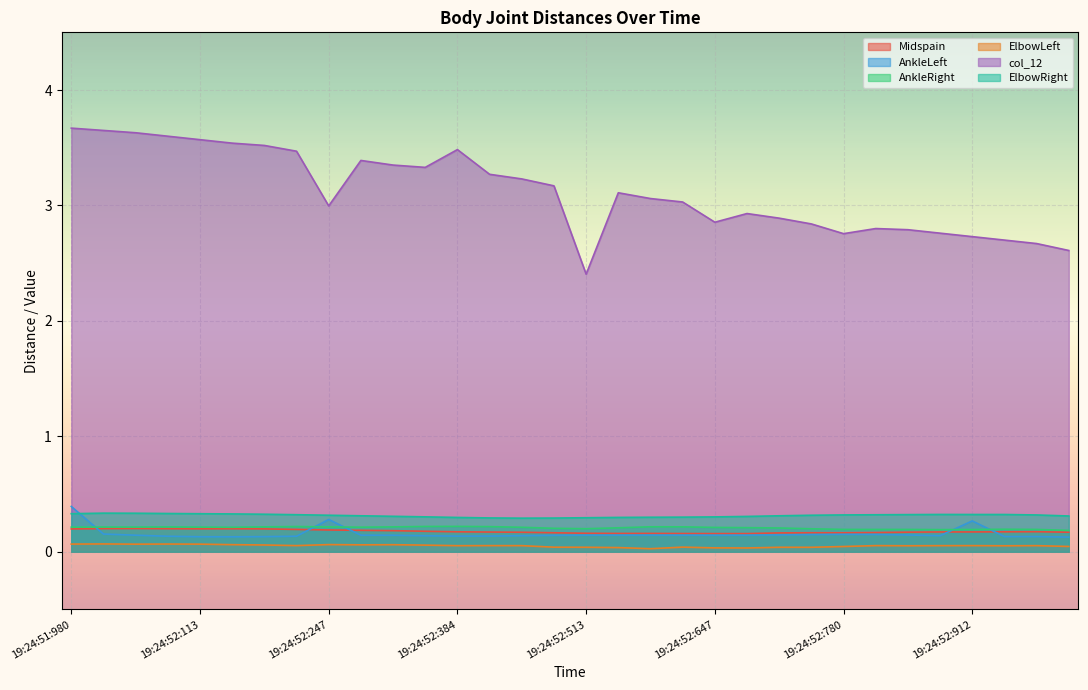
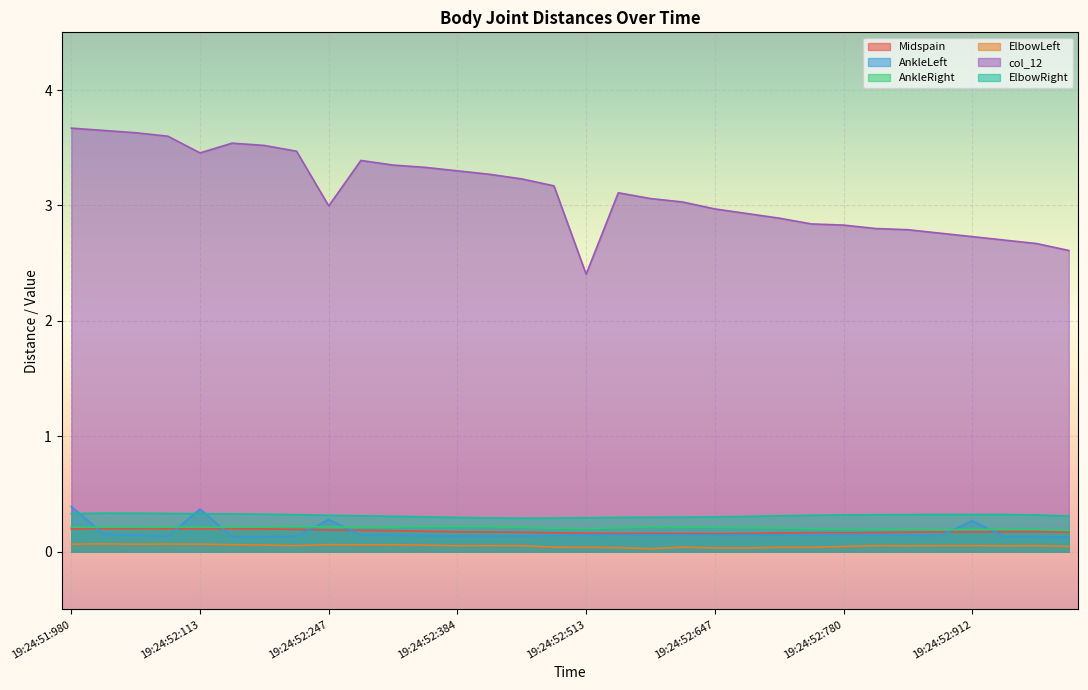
  {
    "AnkleLeft": {
      "19:24:51:980": 0.39,
-     "19:24:52:113": 0.13,
+     "19:24:52:113": 0.37,
      "19:24:52:247": 0.28,
      "19:24:52:384": 0.14,
      "19:24:52:912": 0.27
    },
    "col_12": {
      "19:24:51:980": 3.67,
-     "19:24:52:113": 3.57,
+     "19:24:52:113": 3.46,
      "19:24:52:247": 3.00,
-     "19:24:52:384": 3.48,
+     "19:24:52:384": 3.30,
      "19:24:52:513": 2.40,
-     "19:24:52:647": 2.85,
-     "19:24:52:780": 2.76,
+     "19:24:52:647": 2.97,
+     "19:24:52:780": 2.83,
      "19:24:52:912": 2.73
    }
  }
